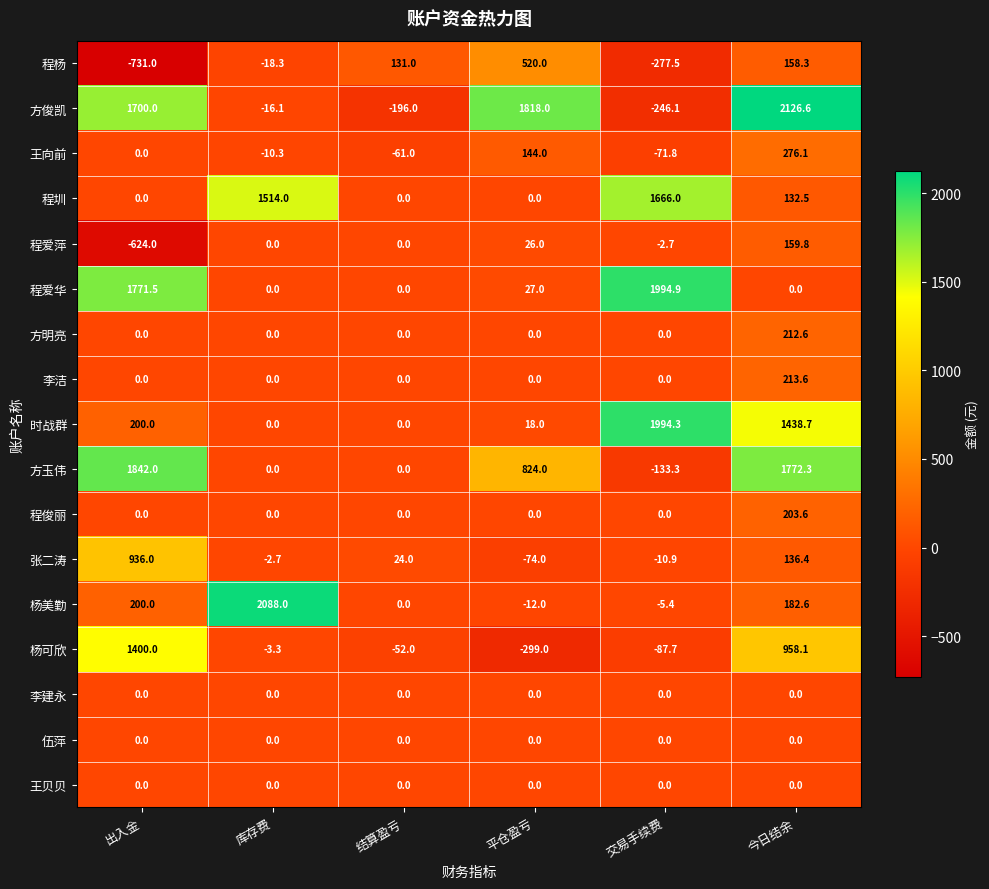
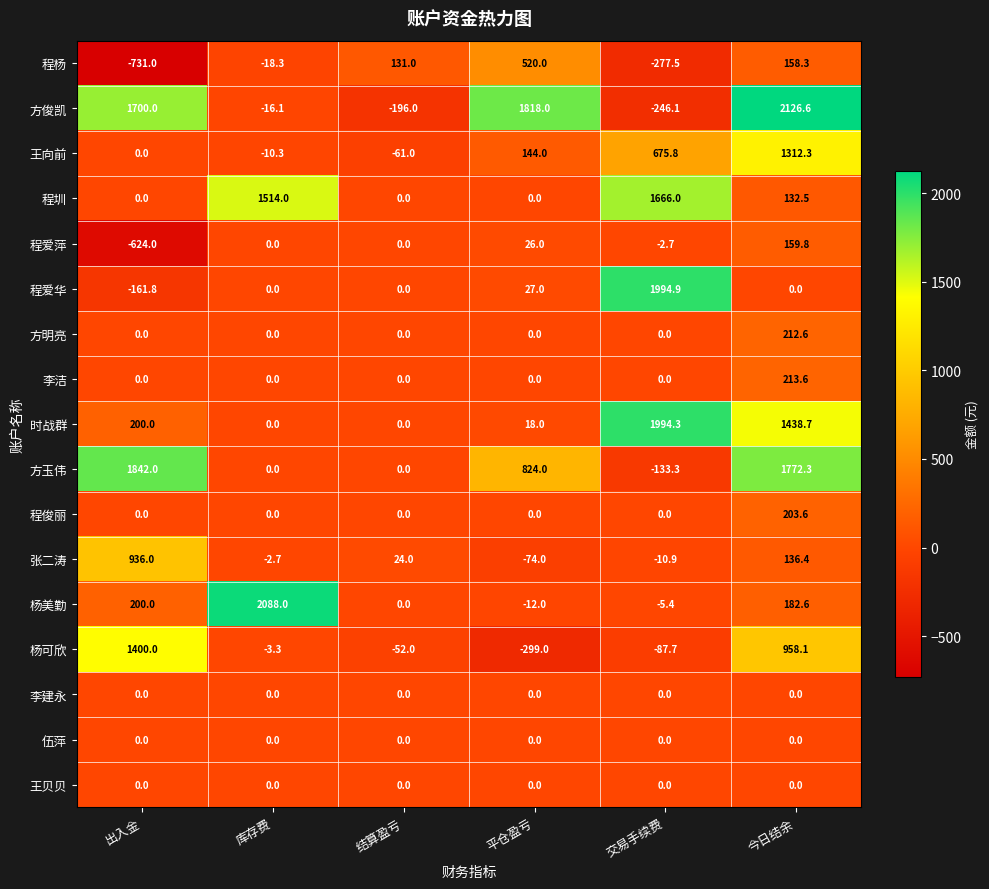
  {
    "程杨": {
      "出入金": -731.0,
      "库存费": -18.3,
      "结算盈亏": 131.0,
      "平仓盈亏": 520.0,
      "交易手续费": -277.5,
      "今日结余": 158.3
    },
    "方俊凯": {
      "出入金": 1700.0,
      "库存费": -16.1,
      "结算盈亏": -196.0,
      "平仓盈亏": 1818.0,
      "交易手续费": -246.1,
      "今日结余": 2126.6
    },
    "王向前": {
      "出入金": 0.0,
      "库存费": -10.3,
      "结算盈亏": -61.0,
      "平仓盈亏": 144.0,
-     "交易手续费": -71.8,
-     "今日结余": 276.1
+     "交易手续费": 675.8,
+     "今日结余": 1312.3
    },
    "程圳": {
      "出入金": 0.0,
      "库存费": 1514.0,
      "结算盈亏": 0.0,
      "平仓盈亏": 0.0,
      "交易手续费": 1666.0,
      "今日结余": 132.5
    },
    "程爱萍": {
      "出入金": -624.0,
      "库存费": 0.0,
      "结算盈亏": 0.0,
      "平仓盈亏": 26.0,
      "交易手续费": -2.7,
      "今日结余": 159.8
    },
    "程爱华": {
-     "出入金": 1771.5,
+     "出入金": -161.8,
      "库存费": 0.0,
      "结算盈亏": 0.0,
      "平仓盈亏": 27.0,
      "交易手续费": 1994.9,
      "今日结余": 0.0
    },
    "方明亮": {
      "出入金": 0.0,
      "库存费": 0.0,
      "结算盈亏": 0.0,
      "平仓盈亏": 0.0,
      "交易手续费": 0.0,
      "今日结余": 212.6
    },
    "李洁": {
      "出入金": 0.0,
      "库存费": 0.0,
      "结算盈亏": 0.0,
      "平仓盈亏": 0.0,
      "交易手续费": 0.0,
      "今日结余": 213.6
    },
    "时战群": {
      "出入金": 200.0,
      "库存费": 0.0,
      "结算盈亏": 0.0,
      "平仓盈亏": 18.0,
      "交易手续费": 1994.3,
      "今日结余": 1438.7
    },
    "方玉伟": {
      "出入金": 1842.0,
      "库存费": 0.0,
      "结算盈亏": 0.0,
      "平仓盈亏": 824.0,
      "交易手续费": -133.3,
      "今日结余": 1772.3
    },
    "程俊丽": {
      "出入金": 0.0,
      "库存费": 0.0,
      "结算盈亏": 0.0,
      "平仓盈亏": 0.0,
      "交易手续费": 0.0,
      "今日结余": 203.6
    },
    "张二涛": {
      "出入金": 936.0,
      "库存费": -2.7,
      "结算盈亏": 24.0,
      "平仓盈亏": -74.0,
      "交易手续费": -10.9,
      "今日结余": 136.4
    },
    "杨美勤": {
      "出入金": 200.0,
      "库存费": 2088.0,
      "结算盈亏": 0.0,
      "平仓盈亏": -12.0,
      "交易手续费": -5.4,
      "今日结余": 182.6
    },
    "杨可欣": {
      "出入金": 1400.0,
      "库存费": -3.3,
      "结算盈亏": -52.0,
      "平仓盈亏": -299.0,
      "交易手续费": -87.7,
      "今日结余": 958.1
    },
    "李建永": {
      "出入金": 0.0,
      "库存费": 0.0,
      "结算盈亏": 0.0,
      "平仓盈亏": 0.0,
      "交易手续费": 0.0,
      "今日结余": 0.0
    },
    "伍萍": {
      "出入金": 0.0,
      "库存费": 0.0,
      "结算盈亏": 0.0,
      "平仓盈亏": 0.0,
      "交易手续费": 0.0,
      "今日结余": 0.0
    },
    "王贝贝": {
      "出入金": 0.0,
      "库存费": 0.0,
      "结算盈亏": 0.0,
      "平仓盈亏": 0.0,
      "交易手续费": 0.0,
      "今日结余": 0.0
    }
  }
